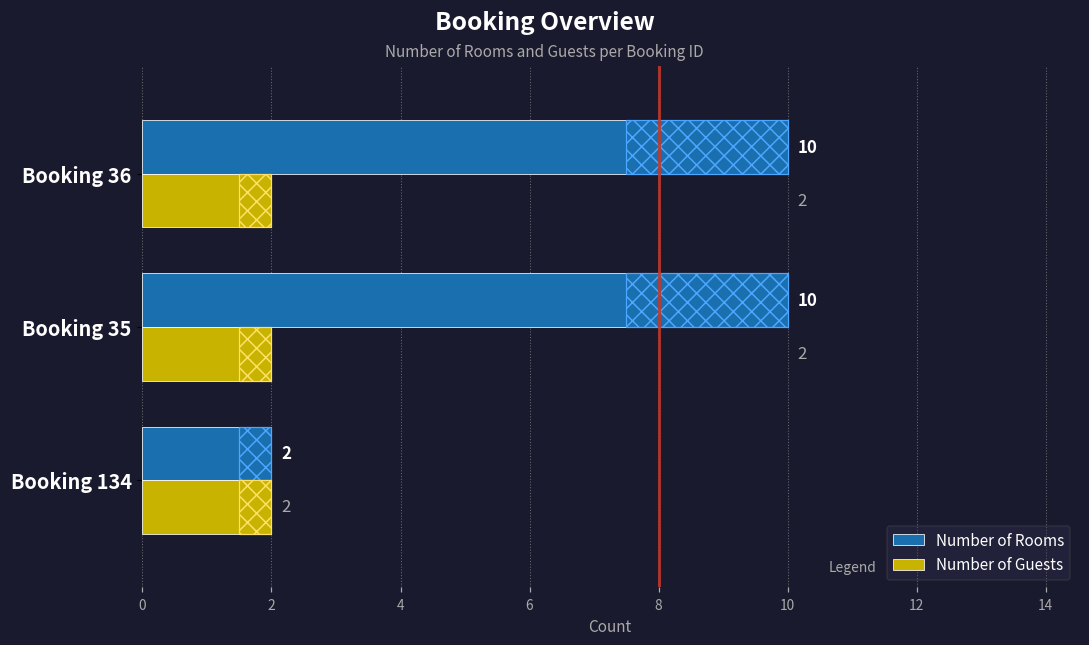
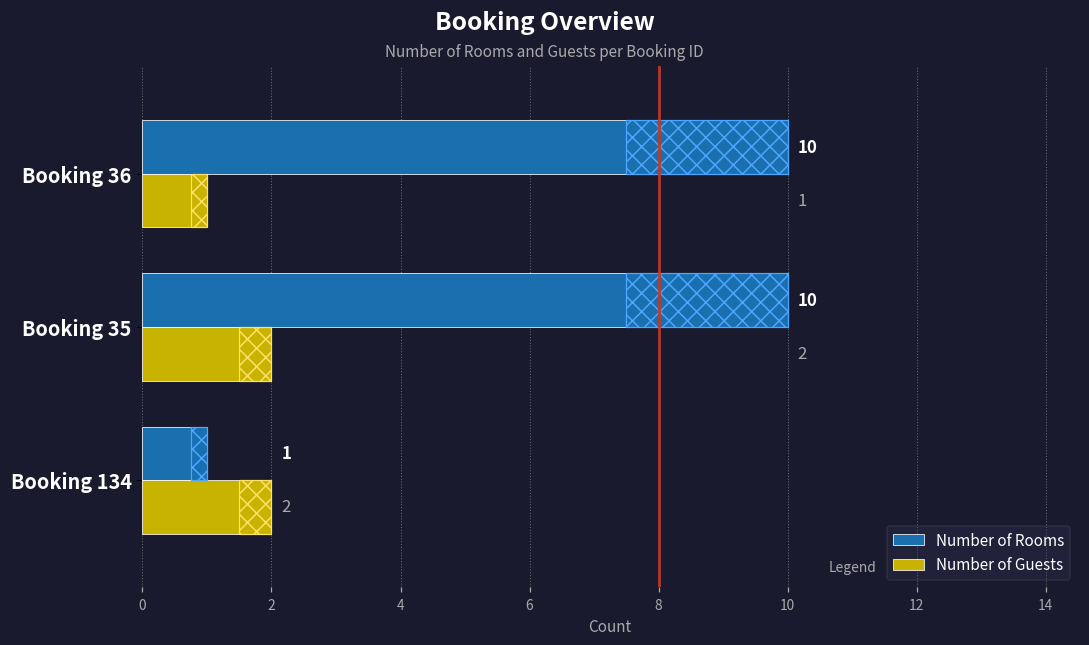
  {
    "Number of Rooms": {
      "Booking 36": 10,
      "Booking 35": 10,
-     "Booking 134": 2
+     "Booking 134": 1
    },
    "Number of Guests": {
-     "Booking 36": 2,
+     "Booking 36": 1,
      "Booking 134": 2
    }
  }
